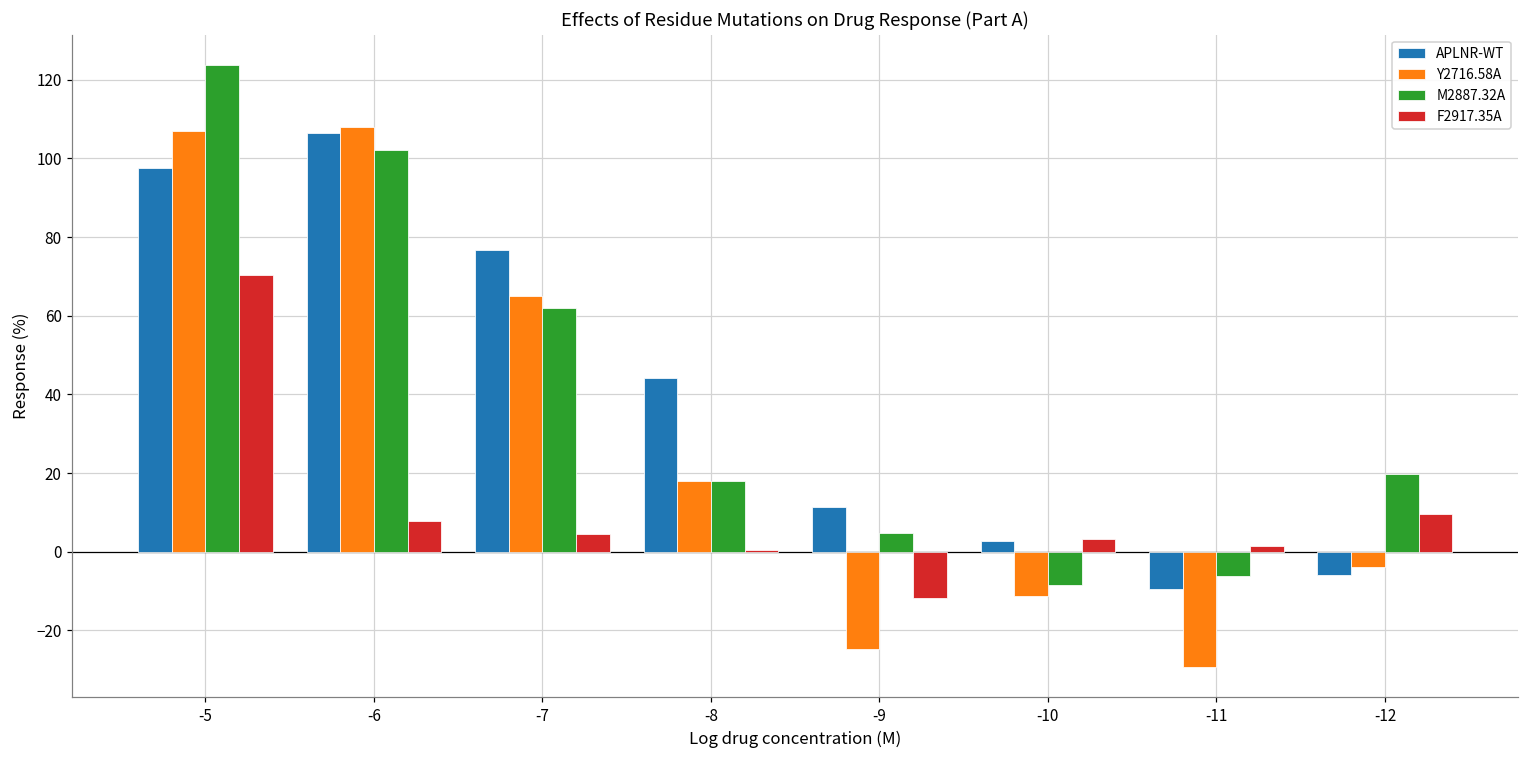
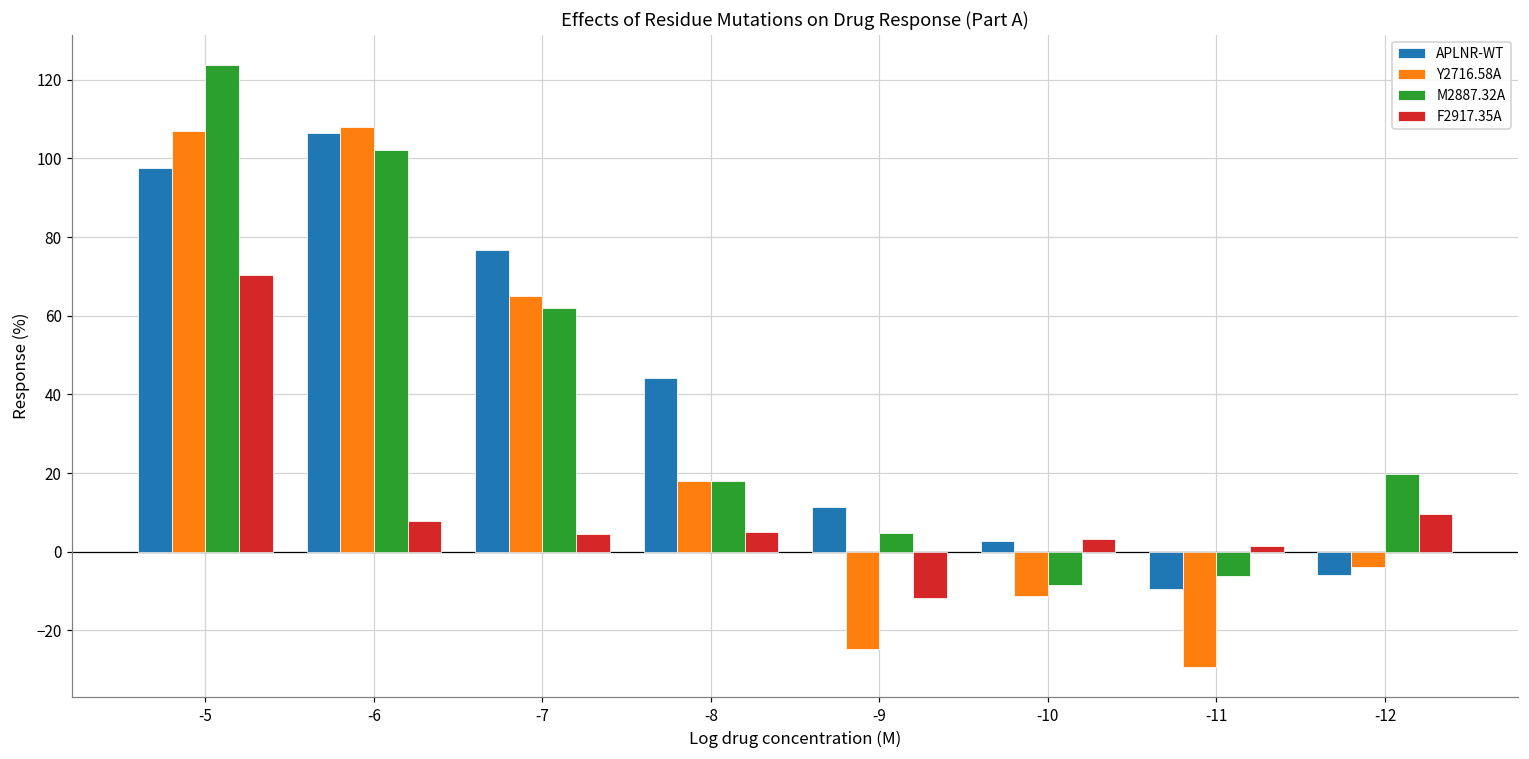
  {
    "APLNR-WT": {
      "-5": 97,
      "-6": 107,
      "-7": 77,
      "-8": 44,
      "-9": 11,
      "-10": 3,
      "-11": -10,
      "-12": -6
    },
    "Y2716.58A": {
      "-5": 107,
      "-6": 108,
      "-7": 65,
      "-8": 18,
      "-9": -25,
      "-10": -11,
      "-11": -29,
      "-12": -4
    },
    "M2887.32A": {
      "-5": 124,
      "-6": 102,
      "-7": 62,
      "-8": 18,
      "-9": 5,
      "-10": -8,
      "-11": -6,
      "-12": 20
    },
    "F2917.35A": {
      "-5": 70,
      "-6": 8,
      "-7": 4,
-     "-8": 1,
+     "-8": 5,
      "-9": -12,
      "-10": 3,
      "-11": 1,
      "-12": 10
    }
  }
